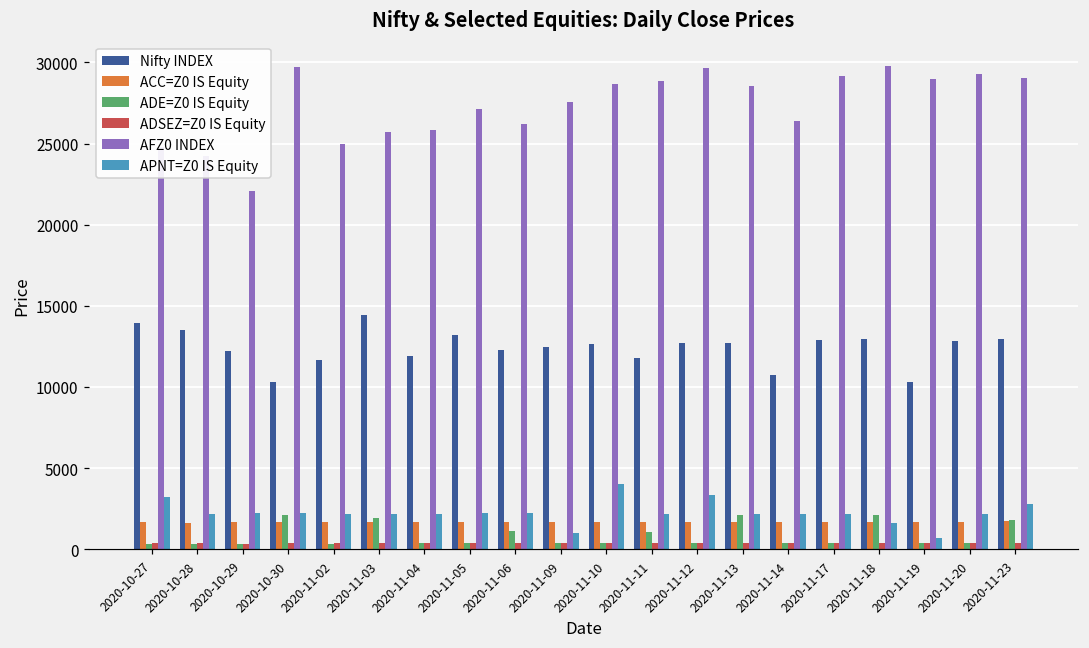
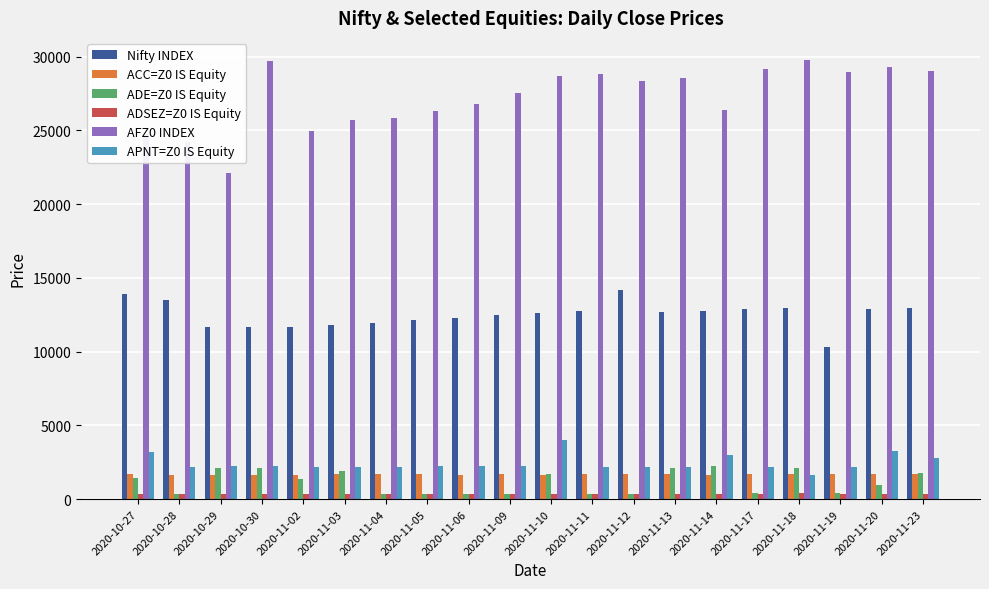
  {
    "Nifty INDEX": {
      "2020-10-27": 13900,
      "2020-10-28": 13500,
-     "2020-10-29": 12200,
-     "2020-10-30": 10300,
+     "2020-10-29": 11700,
+     "2020-10-30": 11600,
      "2020-11-02": 11700,
-     "2020-11-03": 14400,
+     "2020-11-03": 11800,
      "2020-11-04": 11900,
-     "2020-11-05": 13200,
+     "2020-11-05": 12100,
      "2020-11-06": 12300,
      "2020-11-09": 12500,
      "2020-11-10": 12600,
-     "2020-11-11": 11800,
-     "2020-11-12": 12700,
+     "2020-11-11": 12700,
+     "2020-11-12": 14200,
      "2020-11-13": 12700,
-     "2020-11-14": 10700,
+     "2020-11-14": 12800,
      "2020-11-17": 12900,
      "2020-11-18": 12900,
      "2020-11-19": 10300,
      "2020-11-20": 12900,
      "2020-11-23": 12900
    },
    "ADE=Z0 IS Equity": {
-     "2020-10-27": 300,
+     "2020-10-27": 1400,
      "2020-10-28": 300,
-     "2020-10-29": 300,
+     "2020-10-29": 2100,
      "2020-10-30": 2100,
-     "2020-11-02": 300,
+     "2020-11-02": 1400,
      "2020-11-03": 1900,
      "2020-11-04": 400,
      "2020-11-05": 400,
-     "2020-11-06": 1100,
+     "2020-11-06": 400,
      "2020-11-09": 400,
-     "2020-11-10": 400,
-     "2020-11-11": 1100,
+     "2020-11-10": 1700,
+     "2020-11-11": 400,
      "2020-11-12": 400,
      "2020-11-13": 2100,
-     "2020-11-14": 400,
+     "2020-11-14": 2200,
      "2020-11-17": 400,
      "2020-11-18": 2100,
      "2020-11-19": 400,
-     "2020-11-20": 400,
+     "2020-11-20": 1000,
      "2020-11-23": 1800
    },
    "AFZ0 INDEX": {
      "2020-10-29": 22100,
      "2020-10-30": 29700,
      "2020-11-02": 25000,
      "2020-11-03": 25700,
      "2020-11-04": 25800,
-     "2020-11-05": 27100,
-     "2020-11-06": 26200,
+     "2020-11-05": 26300,
+     "2020-11-06": 26800,
      "2020-11-09": 27500,
      "2020-11-10": 28700,
      "2020-11-11": 28800,
-     "2020-11-12": 29700,
+     "2020-11-12": 28300,
      "2020-11-13": 28500,
      "2020-11-14": 26400,
      "2020-11-17": 29200,
      "2020-11-18": 29800,
      "2020-11-19": 28900,
      "2020-11-20": 29300,
      "2020-11-23": 29000
    },
    "APNT=Z0 IS Equity": {
      "2020-10-27": 3200,
      "2020-10-28": 2200,
      "2020-10-29": 2200,
      "2020-10-30": 2200,
      "2020-11-02": 2200,
      "2020-11-03": 2200,
      "2020-11-04": 2200,
      "2020-11-05": 2200,
      "2020-11-06": 2200,
-     "2020-11-09": 1000,
+     "2020-11-09": 2200,
      "2020-11-10": 4000,
      "2020-11-11": 2200,
-     "2020-11-12": 3300,
+     "2020-11-12": 2200,
      "2020-11-13": 2200,
-     "2020-11-14": 2200,
+     "2020-11-14": 3000,
      "2020-11-17": 2200,
      "2020-11-18": 1600,
-     "2020-11-19": 700,
-     "2020-11-20": 2200,
+     "2020-11-19": 2200,
+     "2020-11-20": 3300,
      "2020-11-23": 2800
    }
  }
